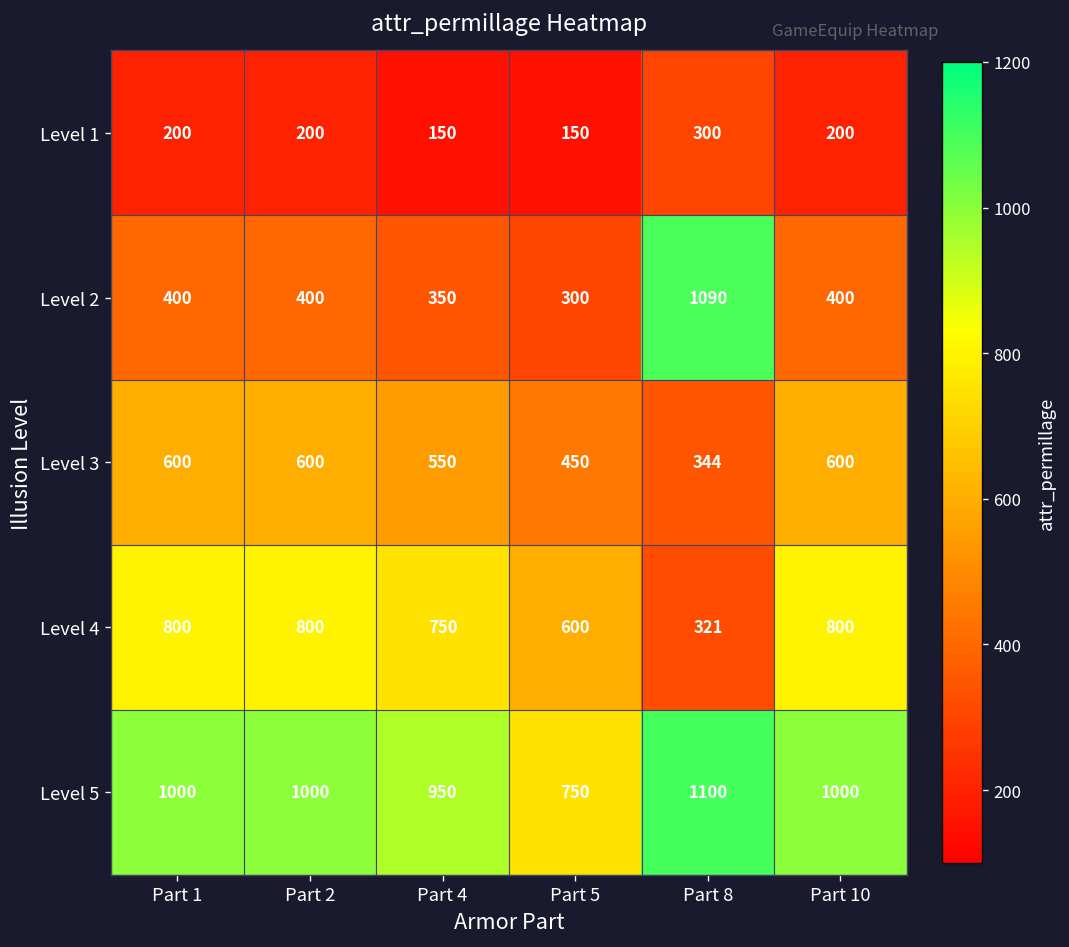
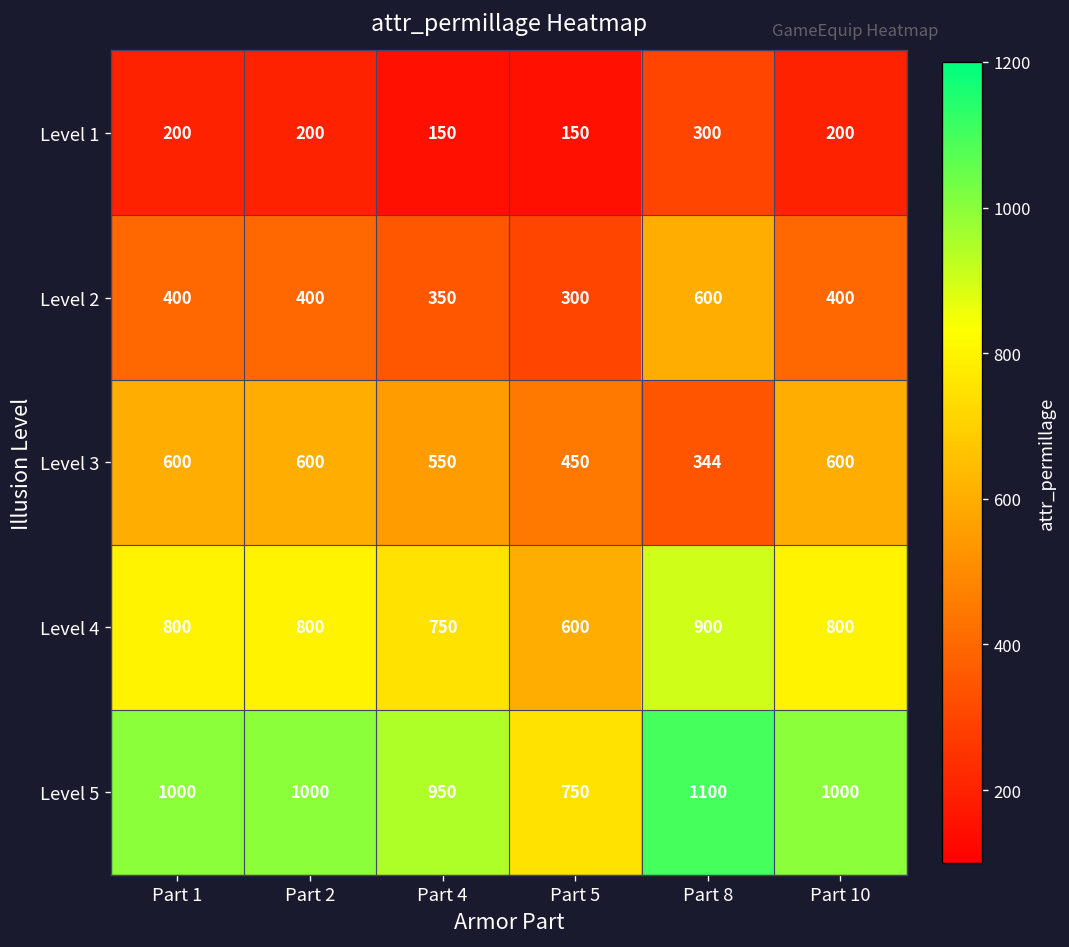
  {
    "Level 1": {
      "Part 1": 200,
      "Part 2": 200,
      "Part 4": 150,
      "Part 5": 150,
      "Part 8": 300,
      "Part 10": 200
    },
    "Level 2": {
      "Part 1": 400,
      "Part 2": 400,
      "Part 4": 350,
      "Part 5": 300,
-     "Part 8": 1090,
+     "Part 8": 600,
      "Part 10": 400
    },
    "Level 3": {
      "Part 1": 600,
      "Part 2": 600,
      "Part 4": 550,
      "Part 5": 450,
      "Part 8": 344,
      "Part 10": 600
    },
    "Level 4": {
      "Part 1": 800,
      "Part 2": 800,
      "Part 4": 750,
      "Part 5": 600,
-     "Part 8": 321,
+     "Part 8": 900,
      "Part 10": 800
    },
    "Level 5": {
      "Part 1": 1000,
      "Part 2": 1000,
      "Part 4": 950,
      "Part 5": 750,
      "Part 8": 1100,
      "Part 10": 1000
    }
  }
